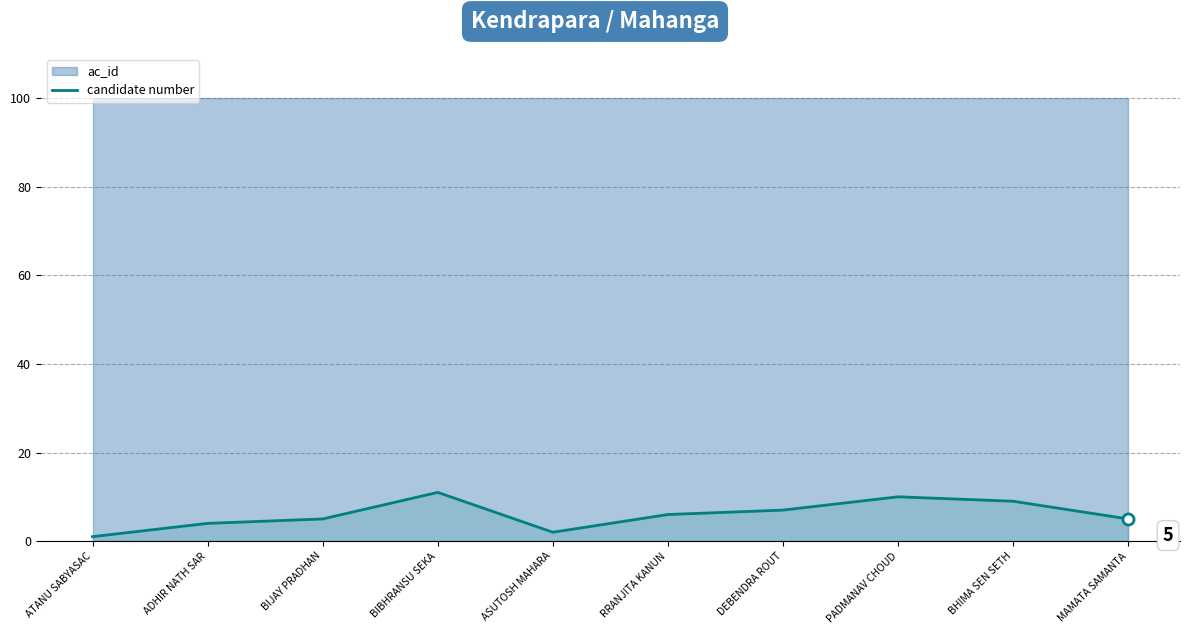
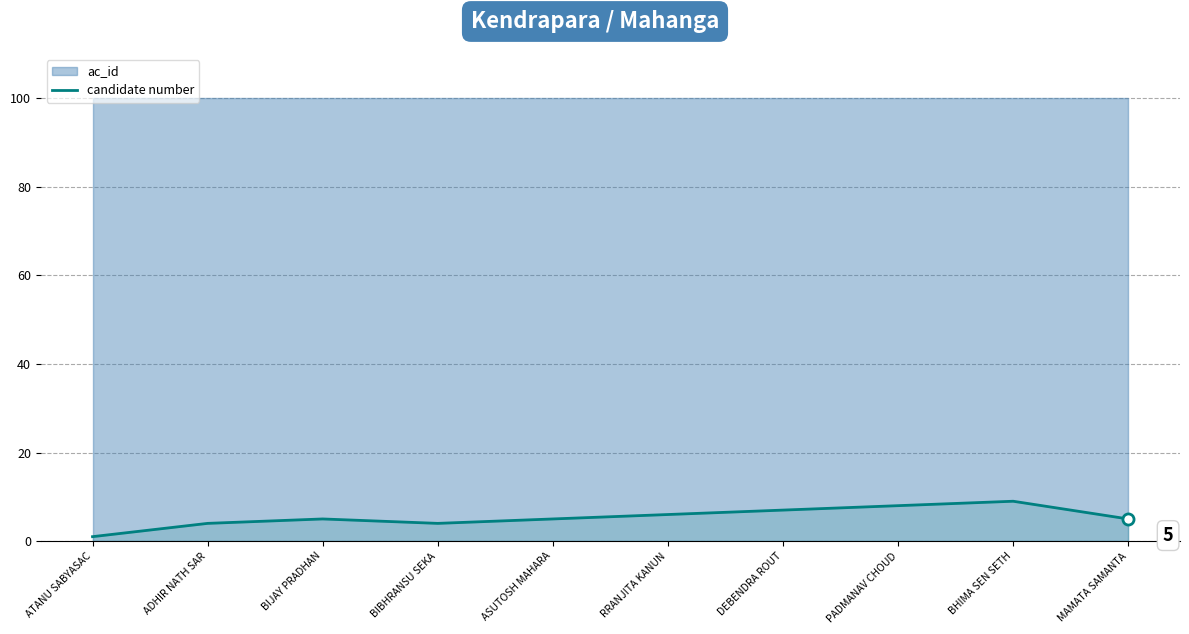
  {
    "candidate number": {
      "ATANU SABYASAC": 1,
      "ADHIR NATH SAR": 4,
      "BIJAY PRADHAN": 5,
-     "BIBHRANSU SEKA": 11,
-     "ASUTOSH MAHARA": 2,
+     "BIBHRANSU SEKA": 4,
+     "ASUTOSH MAHARA": 5,
      "RRANJITA KANUN": 6,
      "DEBENDRA ROUT": 7,
-     "PADMANAV CHOUD": 10,
+     "PADMANAV CHOUD": 8,
      "BHIMA SEN SETH": 9
    },
    "ac_id": {
      "ADHIR NATH SAR": 100,
      "BIJAY PRADHAN": 100,
      "BIBHRANSU SEKA": 100,
      "ASUTOSH MAHARA": 100,
      "RRANJITA KANUN": 100,
      "DEBENDRA ROUT": 100,
      "PADMANAV CHOUD": 100,
      "BHIMA SEN SETH": 100,
      "MAMATA SAMANTA": 100
    }
  }
